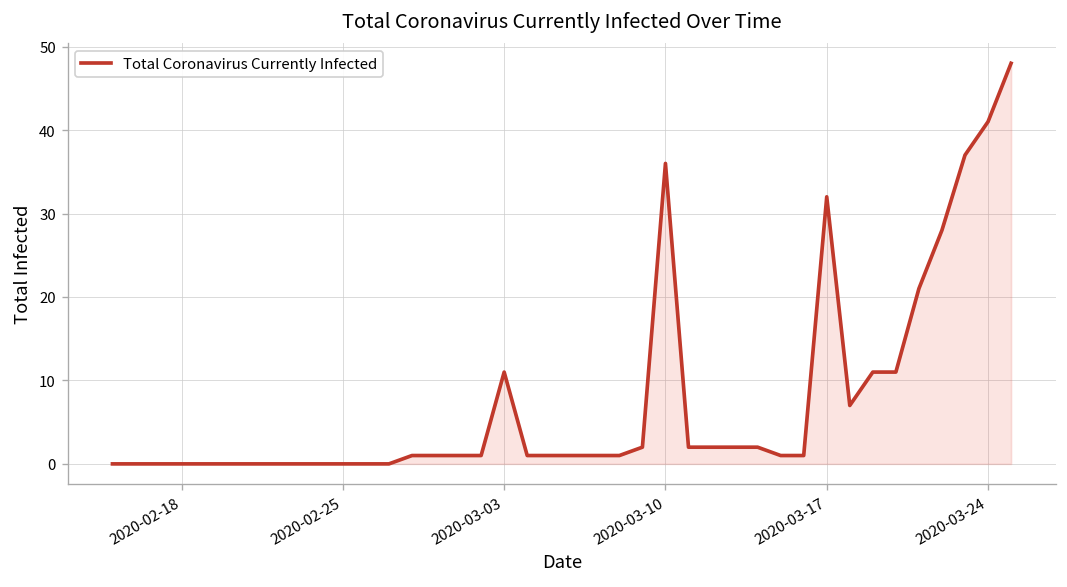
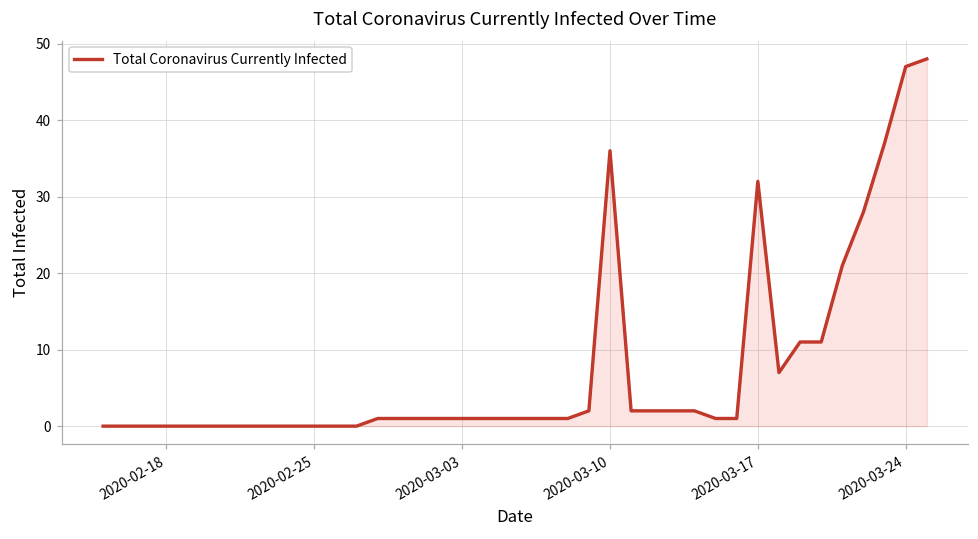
  {
    "2020-02-18": 0,
    "2020-02-25": 0,
-   "2020-03-03": 11,
+   "2020-03-03": 1,
    "2020-03-10": 36,
    "2020-03-17": 32,
-   "2020-03-24": 41
+   "2020-03-24": 47
  }
